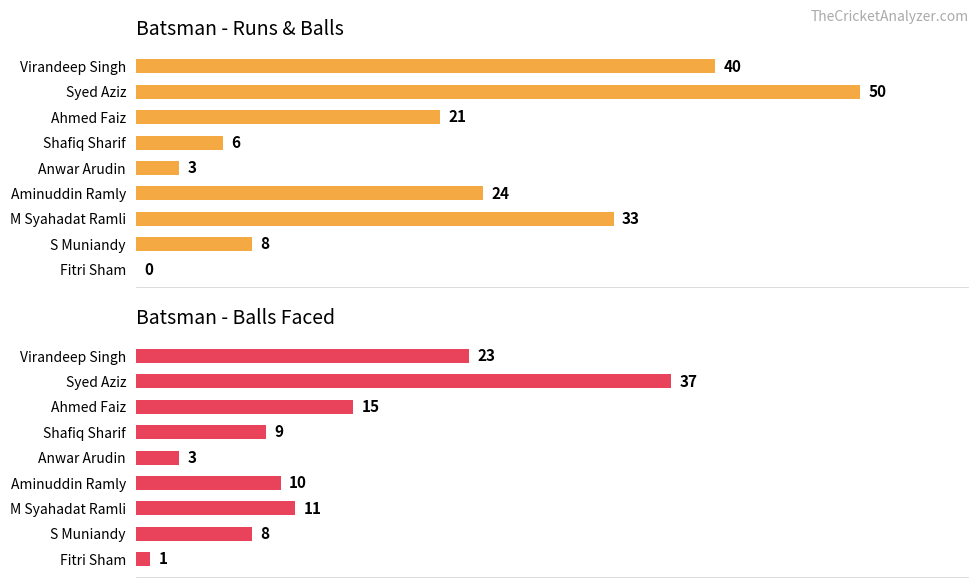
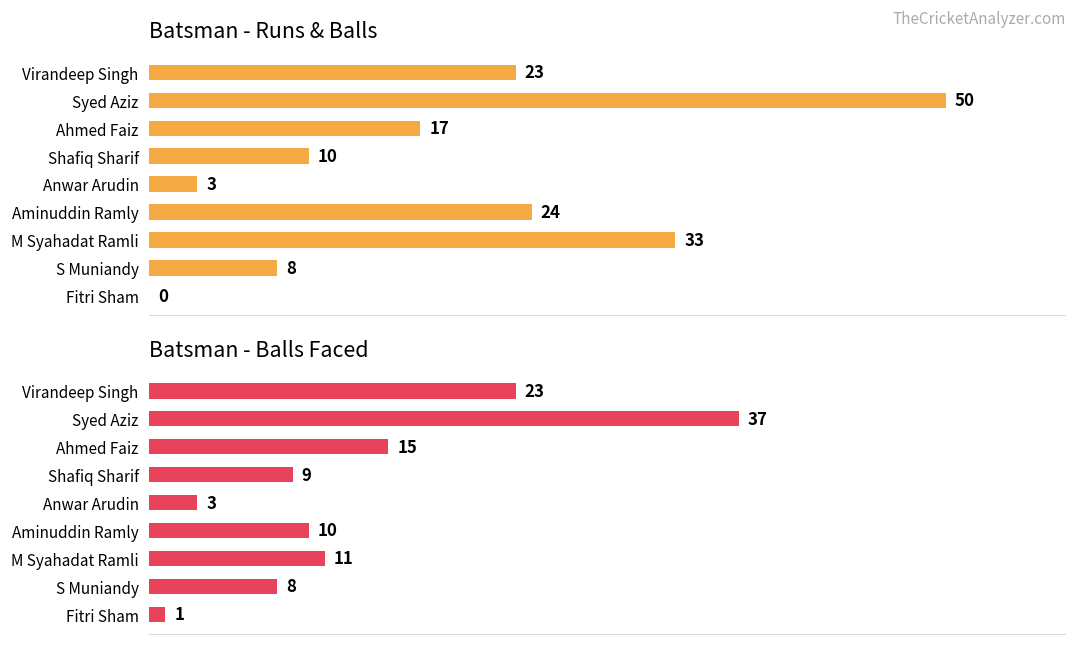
  {
    "Batsman - Runs & Balls": {
-     "Virandeep Singh": 40,
+     "Virandeep Singh": 23,
      "Syed Aziz": 50,
-     "Ahmed Faiz": 21,
-     "Shafiq Sharif": 6,
+     "Ahmed Faiz": 17,
+     "Shafiq Sharif": 10,
      "Anwar Arudin": 3,
      "Aminuddin Ramly": 24,
      "M Syahadat Ramli": 33,
      "S Muniandy": 8,
      "Fitri Sham": 0
    },
    "Batsman - Balls Faced": {
      "Virandeep Singh": 23,
      "Syed Aziz": 37,
      "Ahmed Faiz": 15,
      "Shafiq Sharif": 9,
      "Anwar Arudin": 3,
      "Aminuddin Ramly": 10,
      "M Syahadat Ramli": 11,
      "S Muniandy": 8,
      "Fitri Sham": 1
    }
  }
